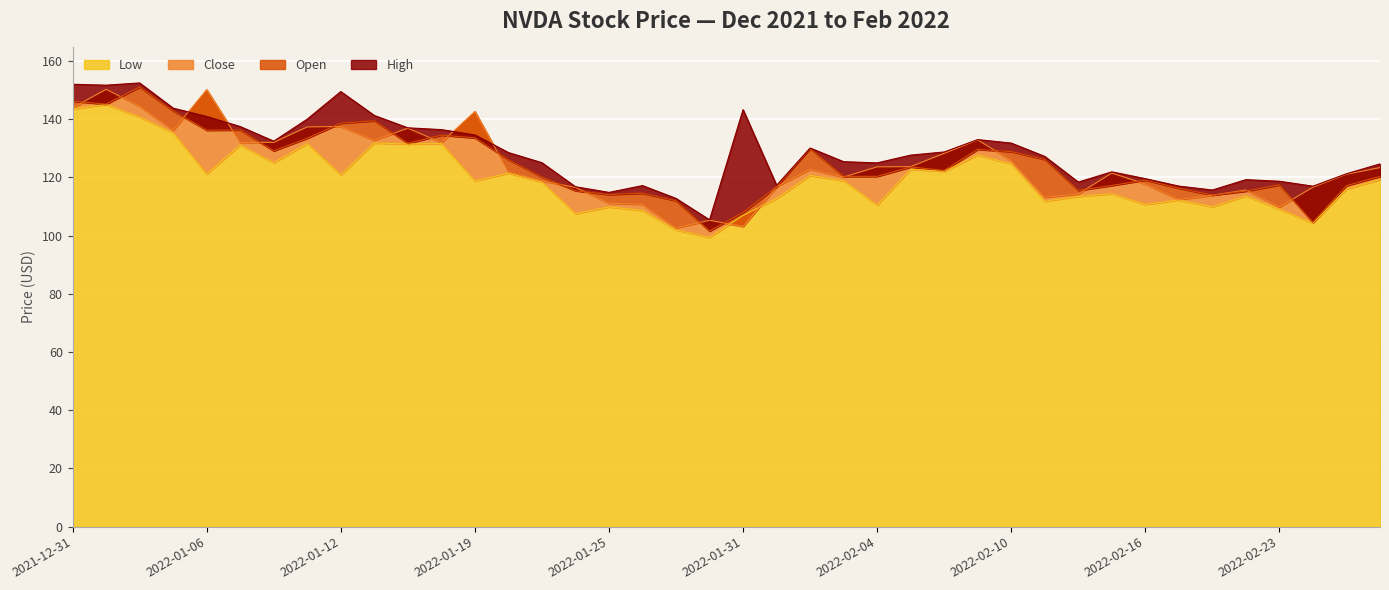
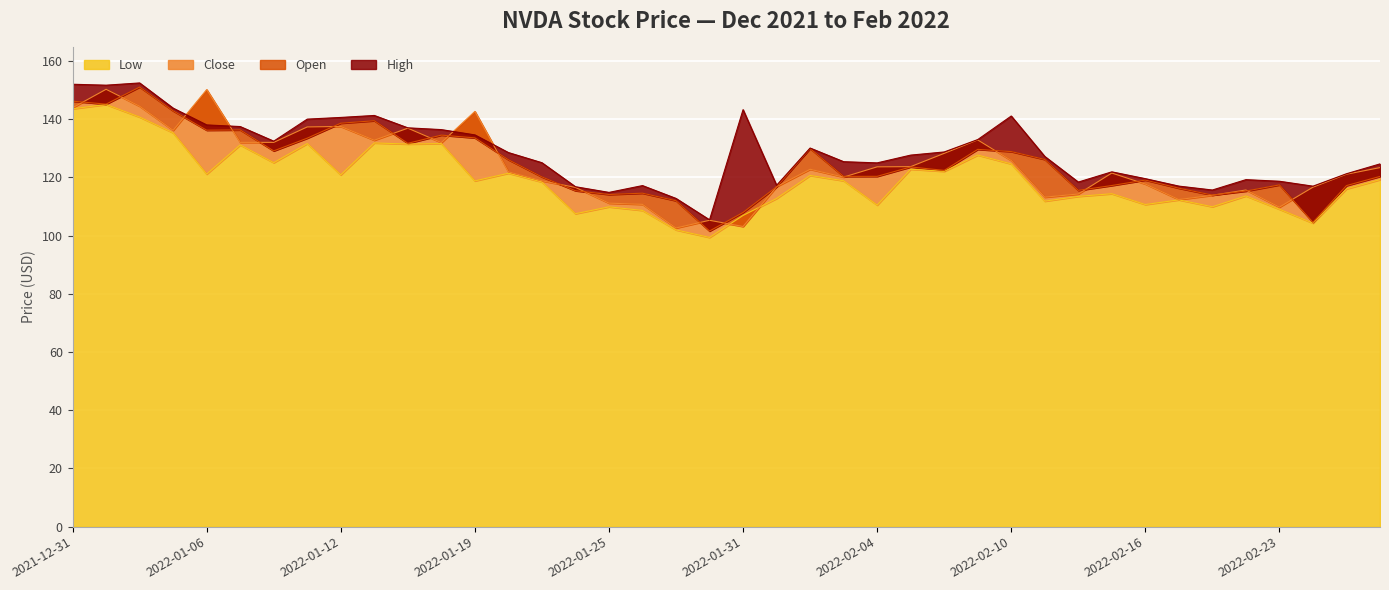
  {
    "Low": {
      "2022-01-06": 121,
      "2022-01-12": 121,
      "2022-01-19": 119,
      "2022-01-25": 110,
      "2022-02-04": 110,
      "2022-02-10": 125,
      "2022-02-16": 111
    },
    "High": {
      "2021-12-31": 152,
-     "2022-01-06": 141,
-     "2022-01-12": 149,
+     "2022-01-06": 138,
+     "2022-01-12": 141,
      "2022-01-19": 135,
      "2022-01-31": 143,
      "2022-02-04": 125,
-     "2022-02-10": 132,
+     "2022-02-10": 141,
      "2022-02-23": 119
    }
  }
